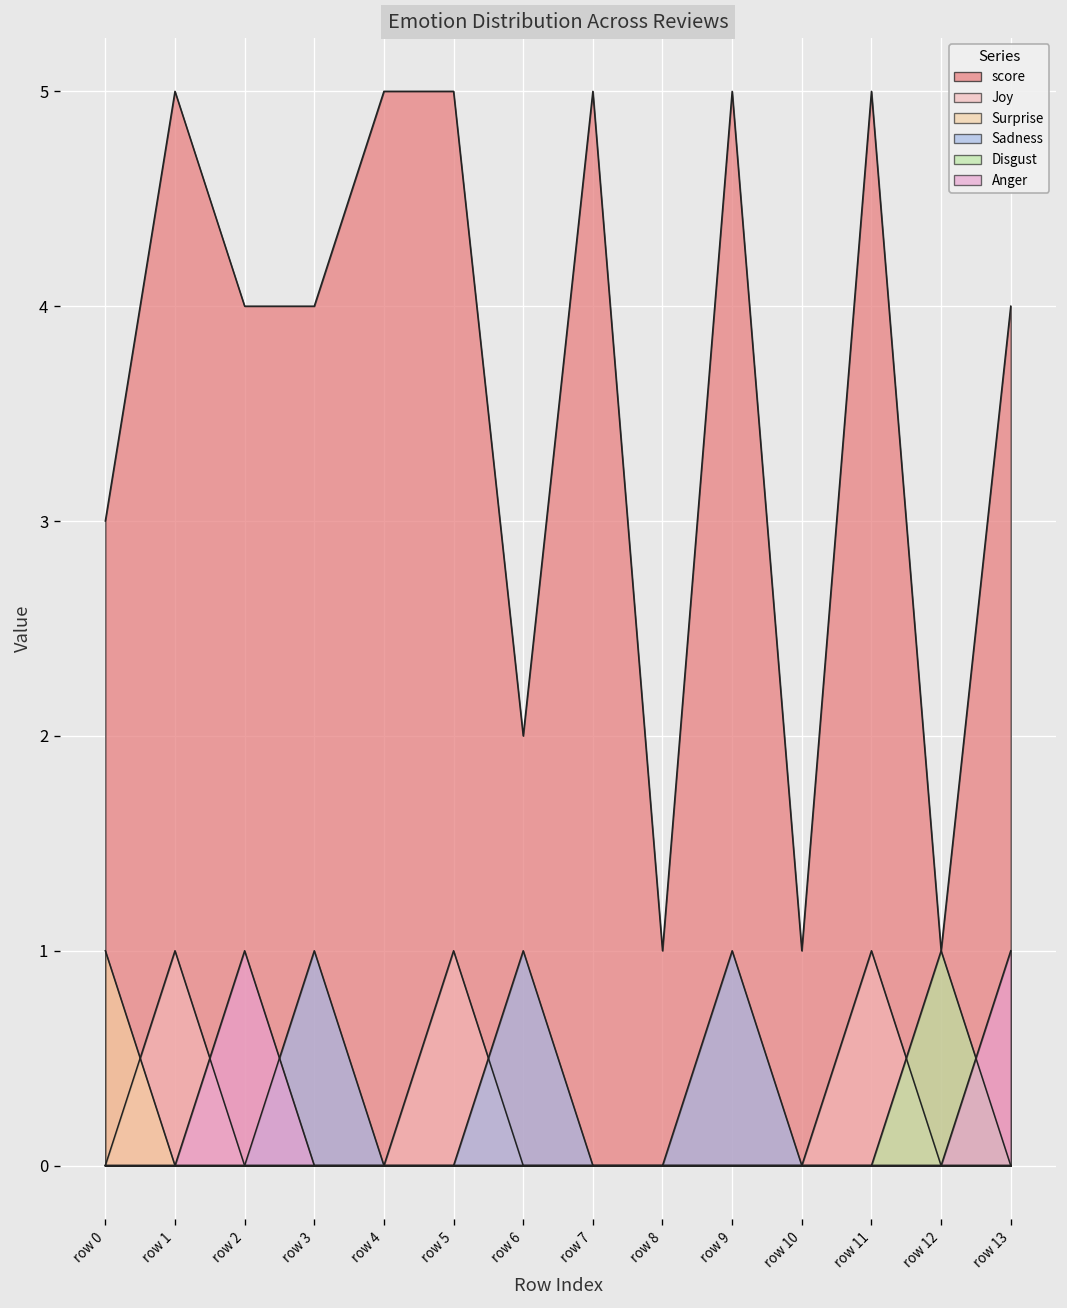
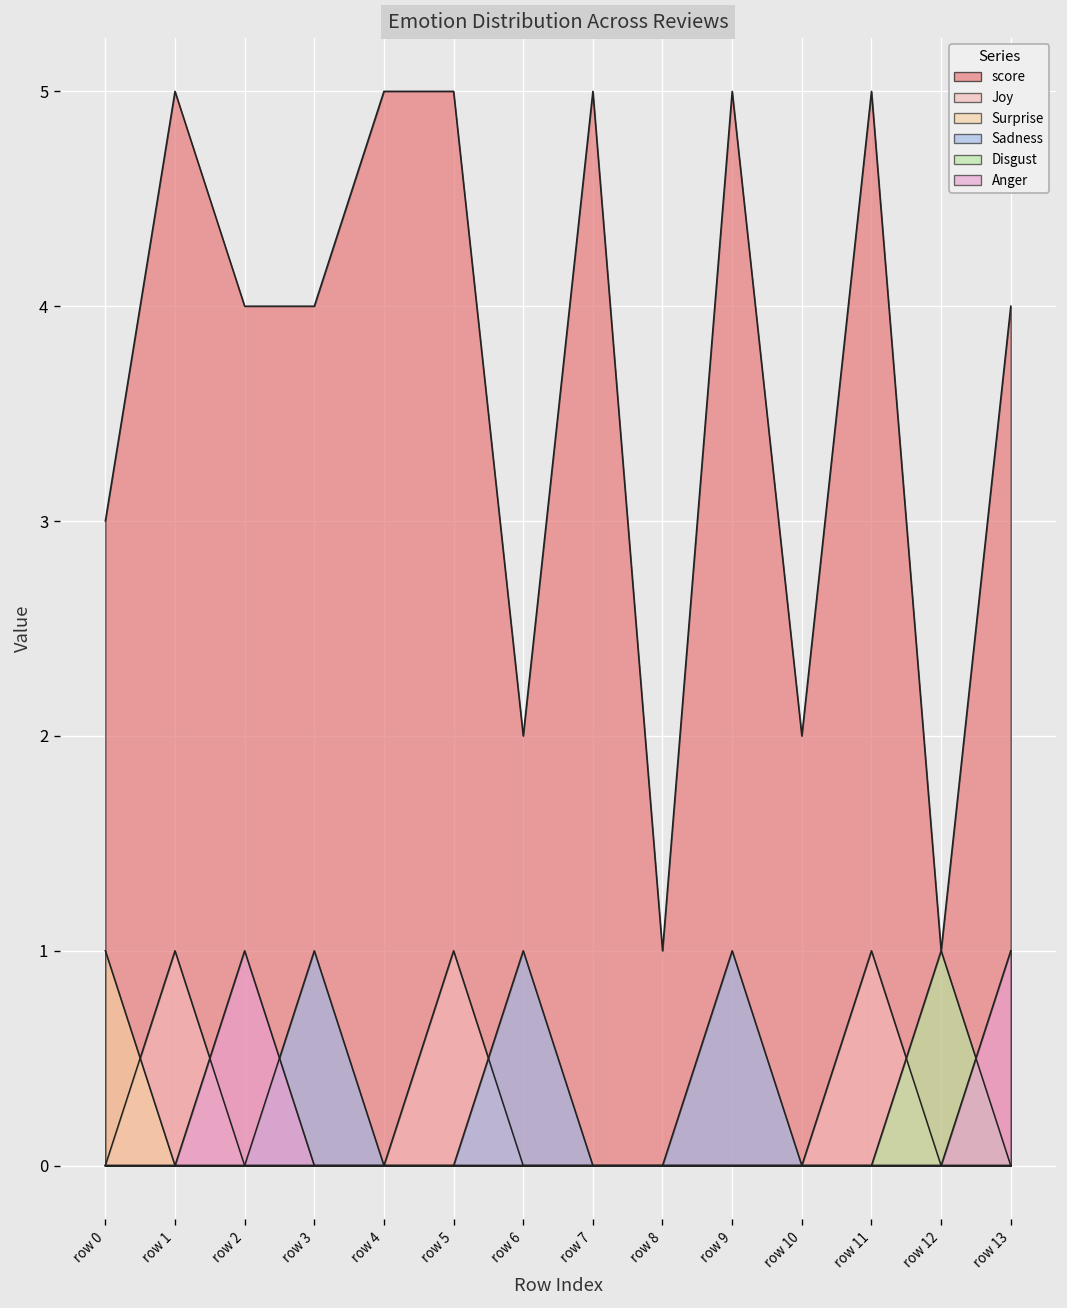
  {
    "score": {
      "row 0": 3,
      "row 1": 5,
      "row 2": 4,
      "row 3": 4,
      "row 4": 5,
      "row 5": 5,
      "row 6": 2,
      "row 7": 5,
      "row 8": 1,
      "row 9": 5,
-     "row 10": 1,
+     "row 10": 2,
      "row 11": 5,
      "row 13": 4
    },
    "Sadness": {
      "row 3": 1,
      "row 6": 1,
      "row 9": 1
    }
  }
